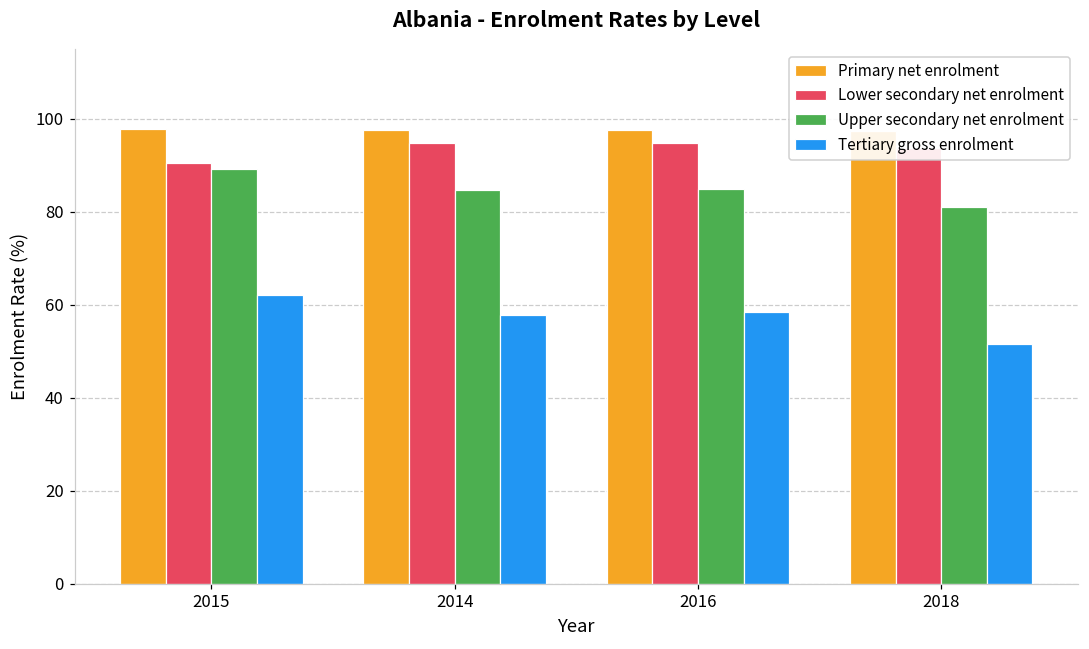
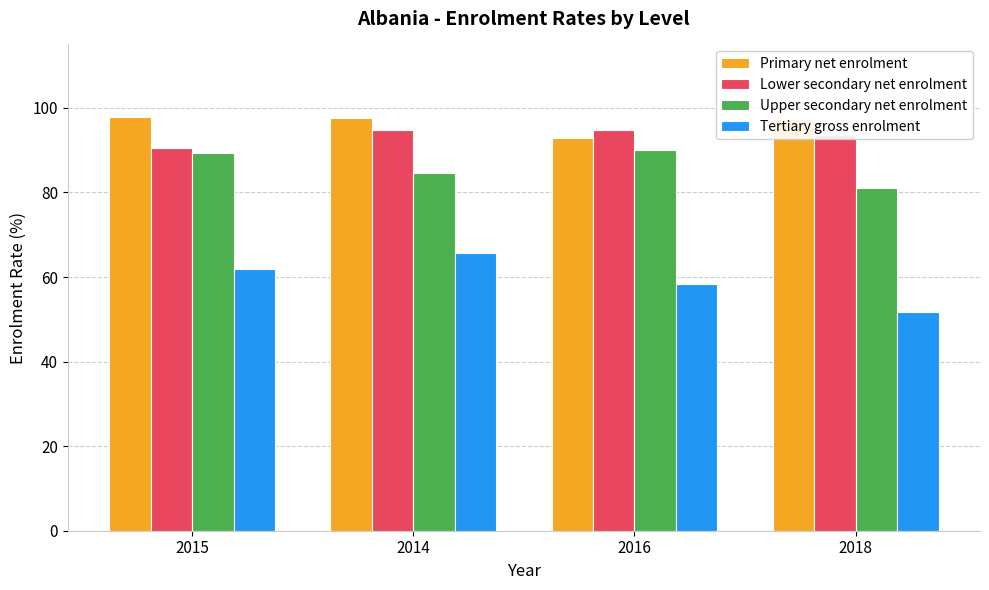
  {
    "Primary net enrolment": {
      "2015": 98,
      "2014": 98,
-     "2016": 98
+     "2016": 93
    },
    "Lower secondary net enrolment": {
      "2015": 91,
      "2014": 95,
      "2016": 95
    },
    "Upper secondary net enrolment": {
      "2015": 89,
      "2014": 85,
-     "2016": 85,
+     "2016": 90,
      "2018": 81
    },
    "Tertiary gross enrolment": {
      "2015": 62,
-     "2014": 58,
+     "2014": 66,
      "2016": 58,
      "2018": 52
    }
  }
